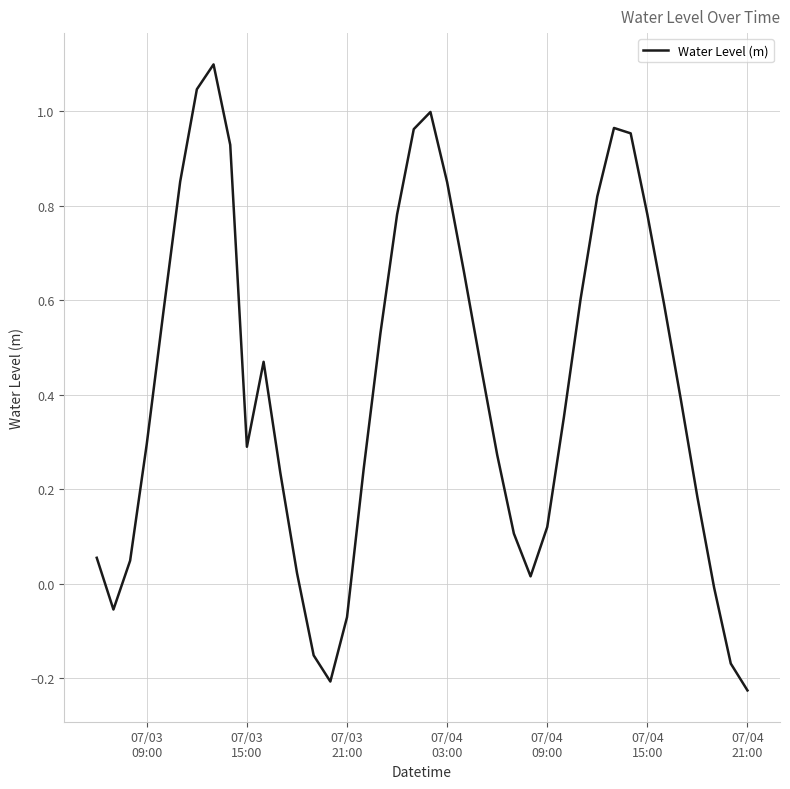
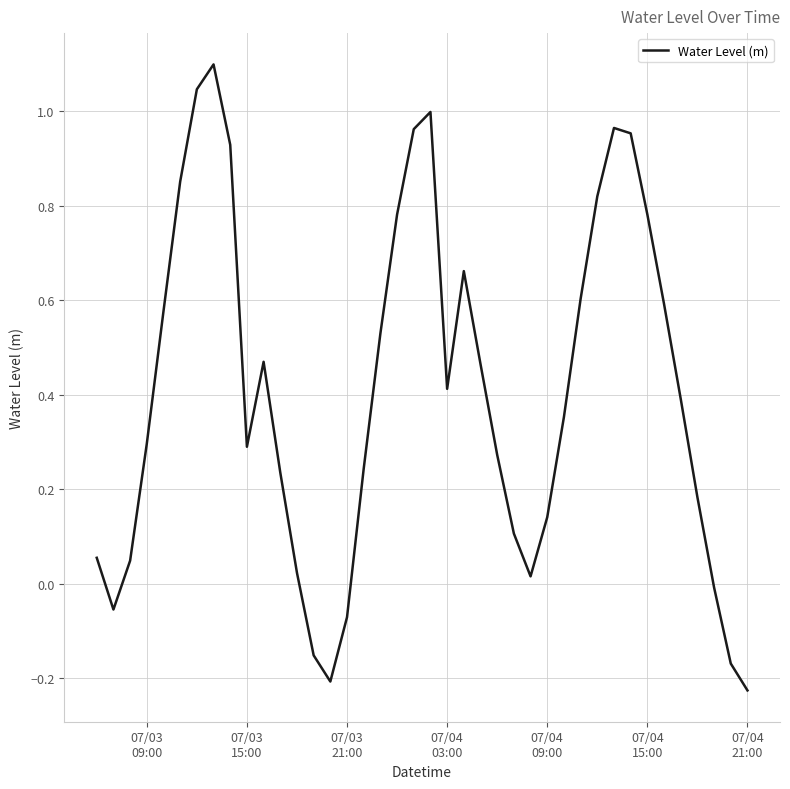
  {
    "07/03 09:00": 0.30,
    "07/03 15:00": 0.29,
    "07/03 21:00": -0.07,
-   "07/04 03:00": 0.85,
-   "07/04 09:00": 0.12,
+   "07/04 03:00": 0.41,
+   "07/04 09:00": 0.14,
    "07/04 15:00": 0.78,
    "07/04 21:00": -0.23
  }
